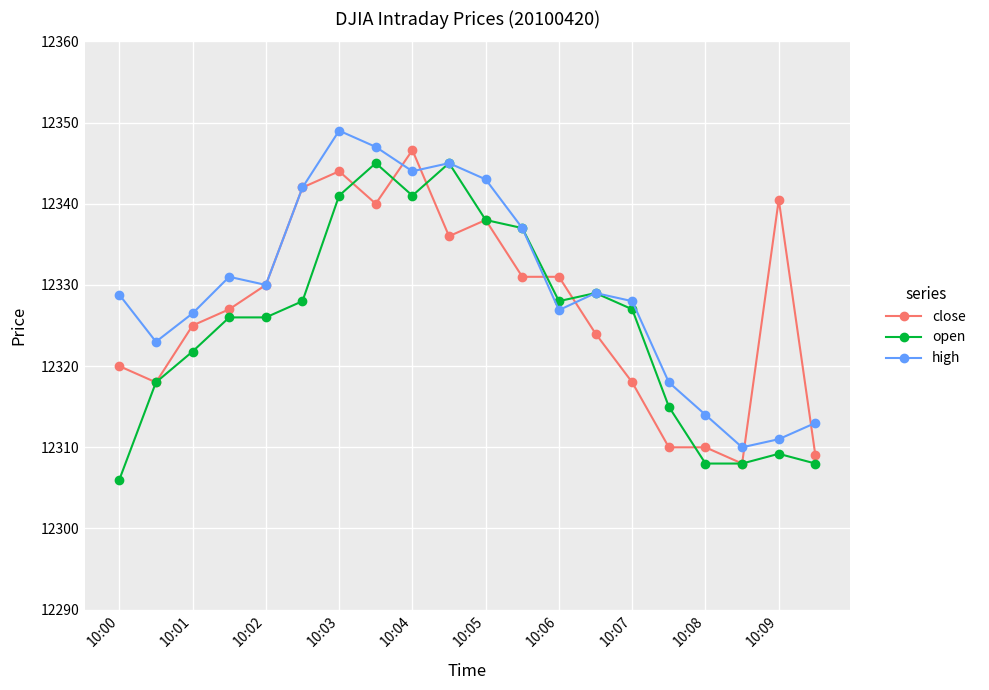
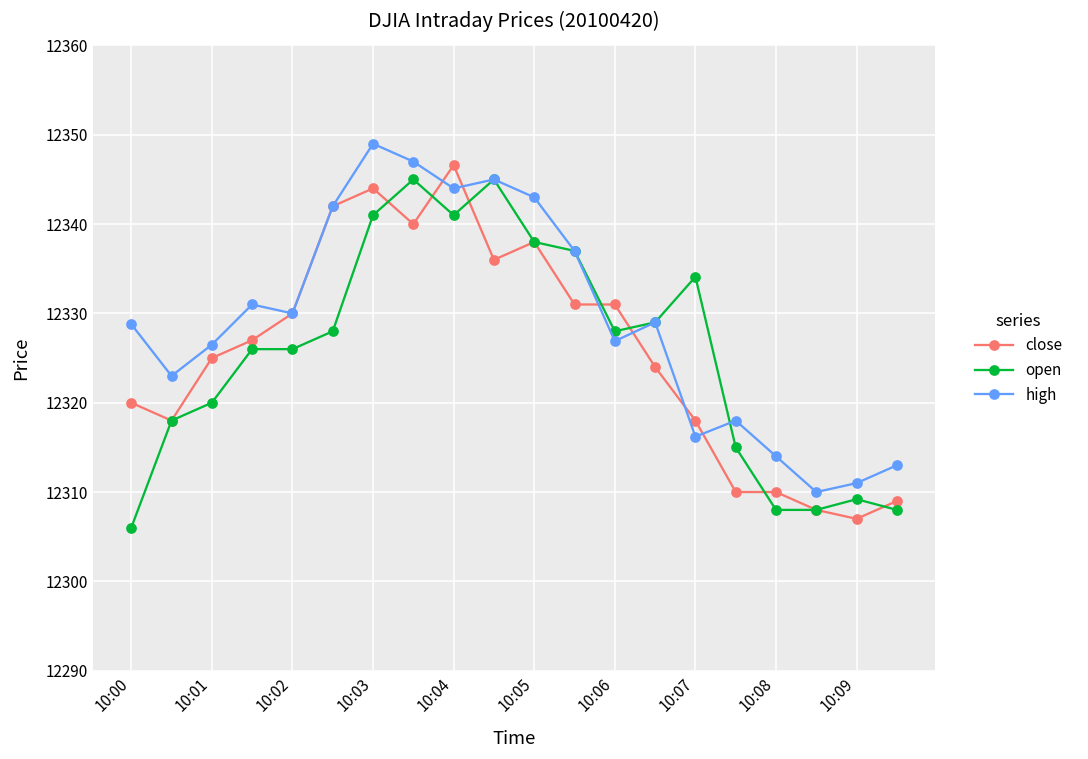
  {
    "close": {
      "10:00": 12320,
      "10:01": 12325,
      "10:03": 12344,
      "10:04": 12347,
      "10:06": 12331,
      "10:07": 12318,
      "10:08": 12310,
-     "10:09": 12341
+     "10:09": 12307
    },
    "open": {
      "10:00": 12306,
-     "10:01": 12322,
+     "10:01": 12320,
      "10:02": 12326,
      "10:03": 12341,
      "10:04": 12341,
      "10:06": 12328,
-     "10:07": 12327,
+     "10:07": 12334,
      "10:08": 12308,
      "10:09": 12309
    },
    "high": {
      "10:00": 12329,
      "10:01": 12327,
      "10:03": 12349,
      "10:04": 12344,
      "10:05": 12343,
      "10:06": 12327,
-     "10:07": 12328,
+     "10:07": 12316,
      "10:08": 12314,
      "10:09": 12311
    }
  }
